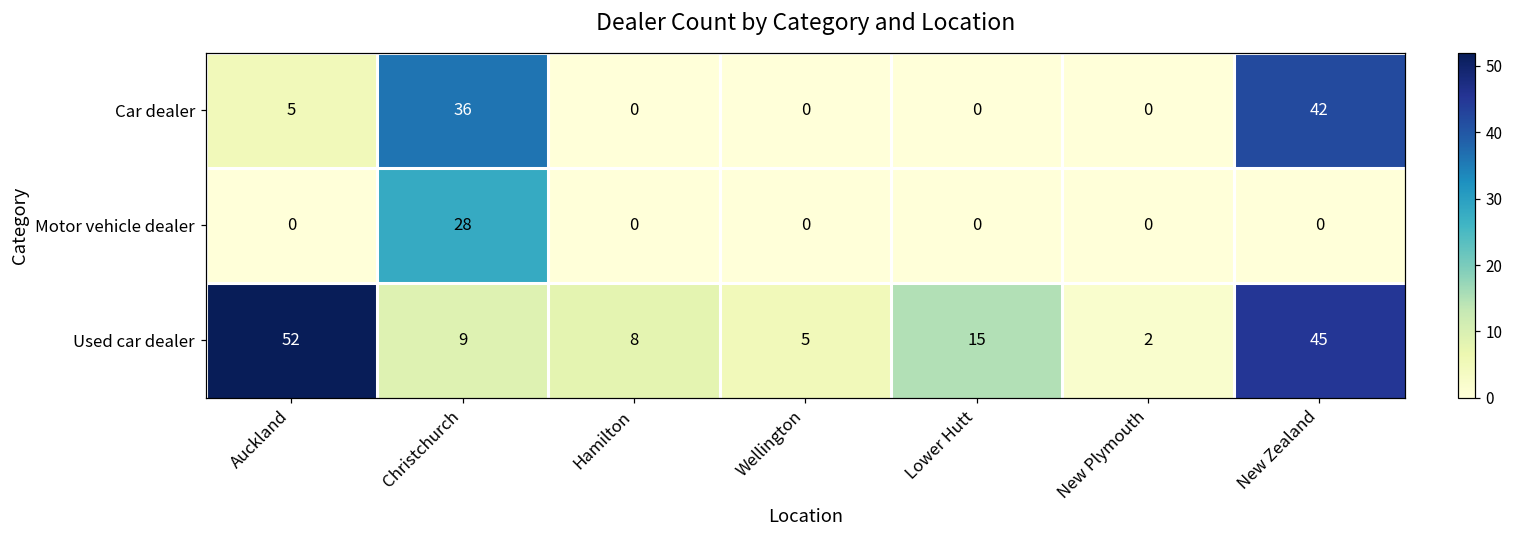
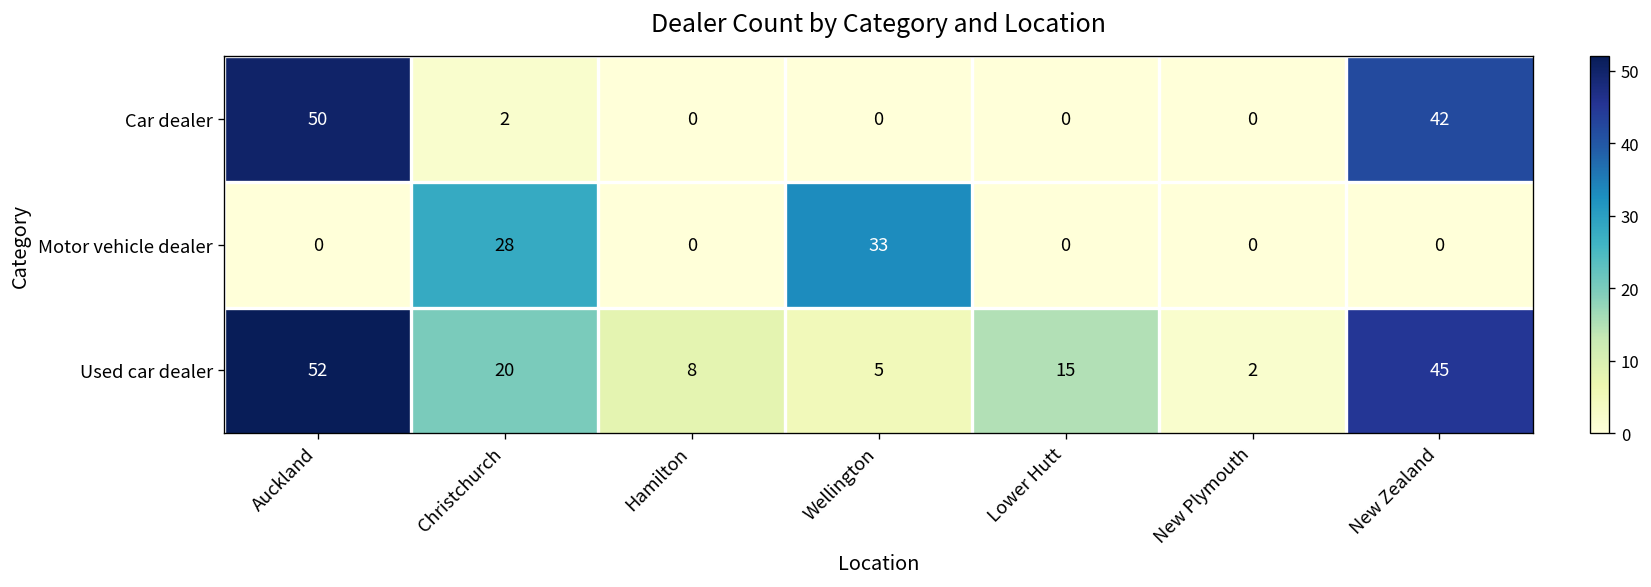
  {
    "Car dealer": {
-     "Auckland": 5,
-     "Christchurch": 36,
+     "Auckland": 50,
+     "Christchurch": 2,
      "Hamilton": 0,
      "Wellington": 0,
      "Lower Hutt": 0,
      "New Plymouth": 0,
      "New Zealand": 42
    },
    "Motor vehicle dealer": {
      "Auckland": 0,
      "Christchurch": 28,
      "Hamilton": 0,
-     "Wellington": 0,
+     "Wellington": 33,
      "Lower Hutt": 0,
      "New Plymouth": 0,
      "New Zealand": 0
    },
    "Used car dealer": {
      "Auckland": 52,
-     "Christchurch": 9,
+     "Christchurch": 20,
      "Hamilton": 8,
      "Wellington": 5,
      "Lower Hutt": 15,
      "New Plymouth": 2,
      "New Zealand": 45
    }
  }
